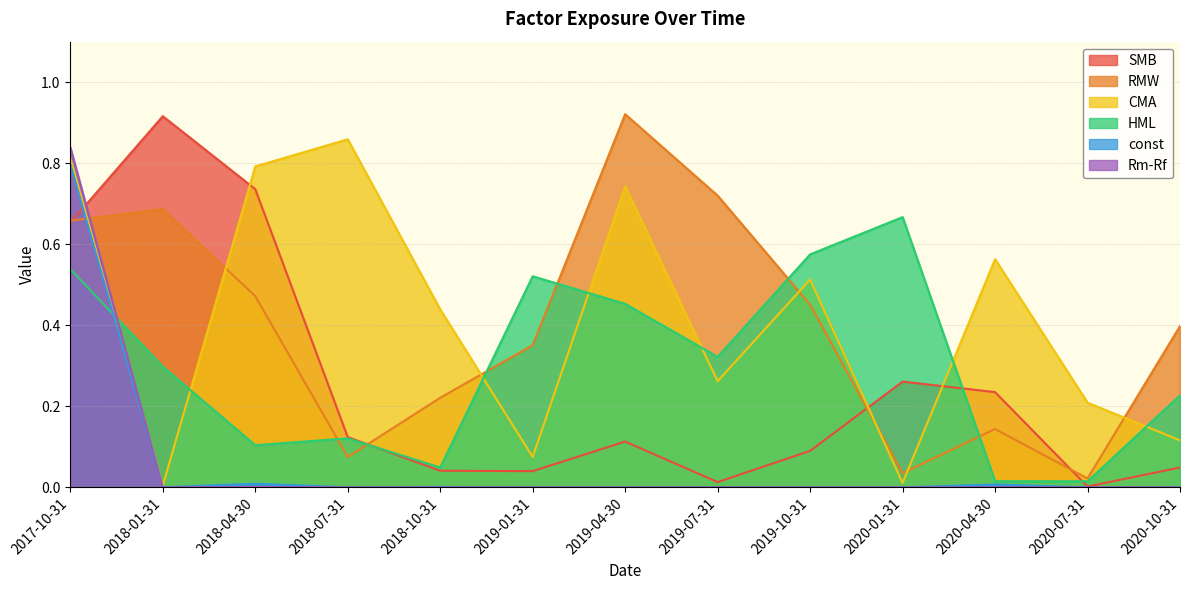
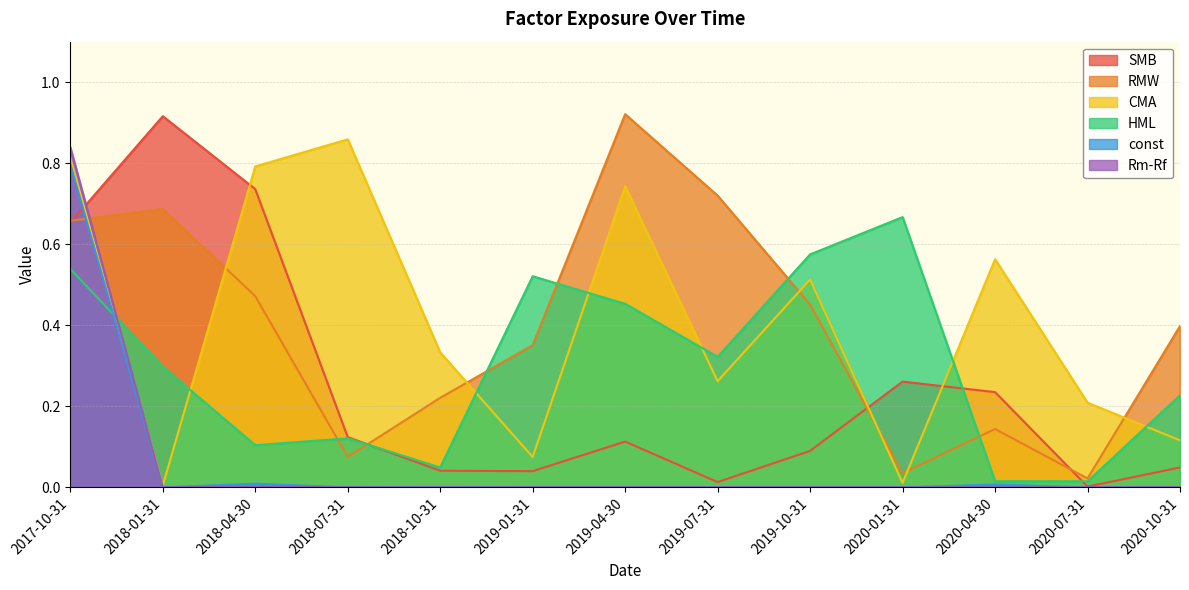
  {
    "CMA": {
      "2017-10-31": 0.81,
      "2018-04-30": 0.79,
      "2018-07-31": 0.86,
-     "2018-10-31": 0.44,
+     "2018-10-31": 0.33,
      "2019-01-31": 0.08,
      "2019-04-30": 0.74,
      "2019-07-31": 0.26,
      "2019-10-31": 0.51,
      "2020-01-31": 0.01,
      "2020-04-30": 0.56,
      "2020-07-31": 0.21,
      "2020-10-31": 0.12
    },
    "HML": {
      "2017-10-31": 0.54,
      "2018-01-31": 0.30,
      "2018-04-30": 0.10,
      "2018-10-31": 0.05,
      "2019-01-31": 0.52,
      "2019-04-30": 0.45,
      "2019-07-31": 0.32,
      "2019-10-31": 0.58,
      "2020-01-31": 0.67,
      "2020-04-30": 0.02,
      "2020-07-31": 0.02,
      "2020-10-31": 0.23
    },
    "const": {
      "2017-10-31": 0.80,
      "2018-04-30": 0.01,
      "2020-04-30": 0.01
    },
    "Rm-Rf": {
      "2017-10-31": 0.84,
      "2018-04-30": 0.00,
      "2020-04-30": 0.00
    }
  }
